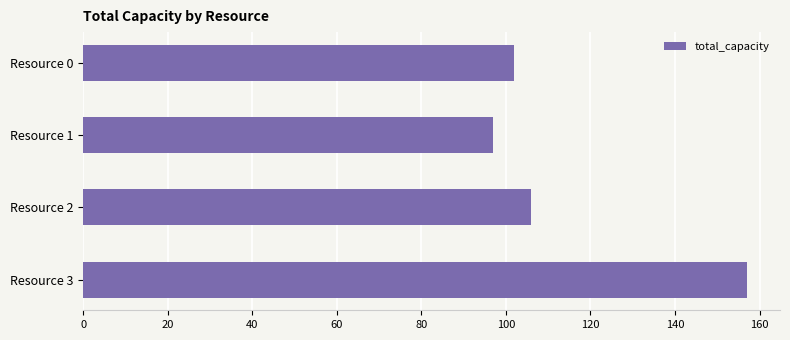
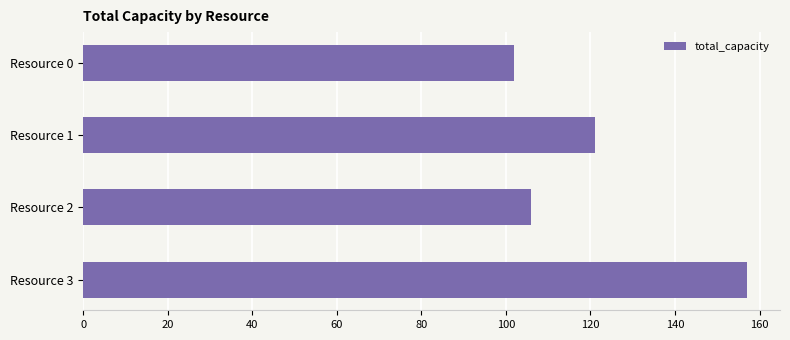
  {
    "Resource 0": 102,
-   "Resource 1": 97,
+   "Resource 1": 121,
    "Resource 2": 106,
    "Resource 3": 157
  }
